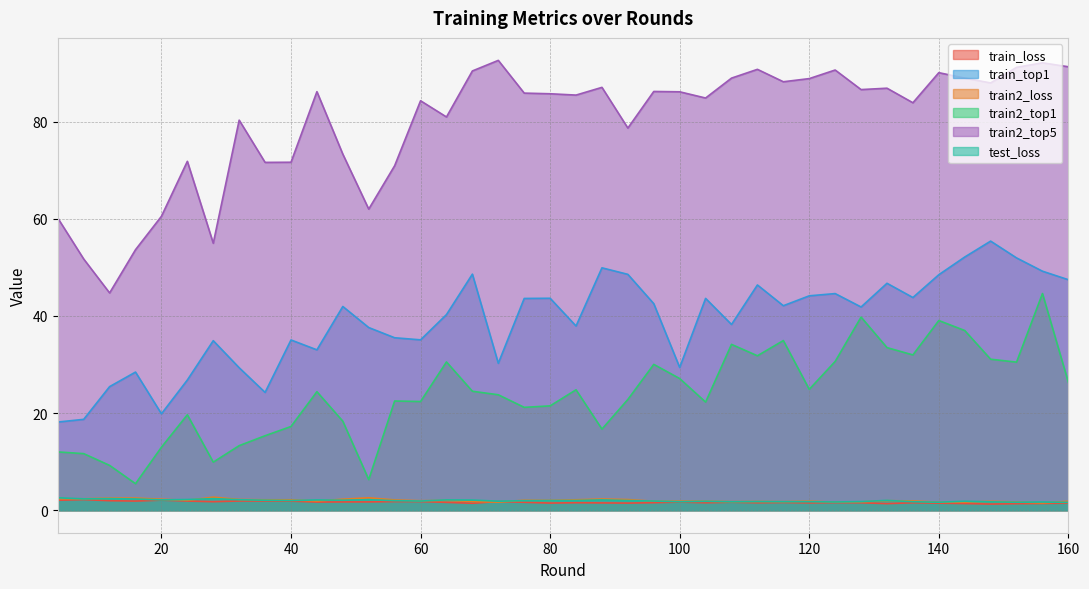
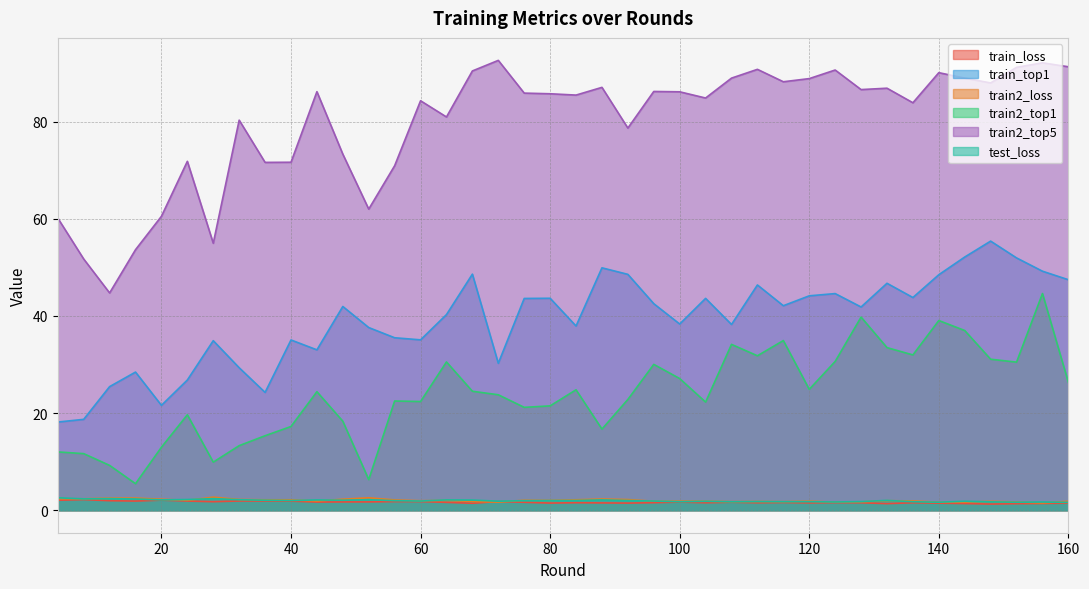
  {
    "train_top1": {
-     "20": 20,
+     "20": 22,
      "40": 35,
      "60": 35,
      "80": 44,
-     "100": 29,
+     "100": 38,
      "120": 44,
      "140": 48,
      "160": 47
    },
    "train2_top5": {
      "20": 60,
      "40": 72,
      "60": 84,
      "80": 86,
      "100": 86,
      "120": 89,
      "140": 90,
      "160": 91
    }
  }
